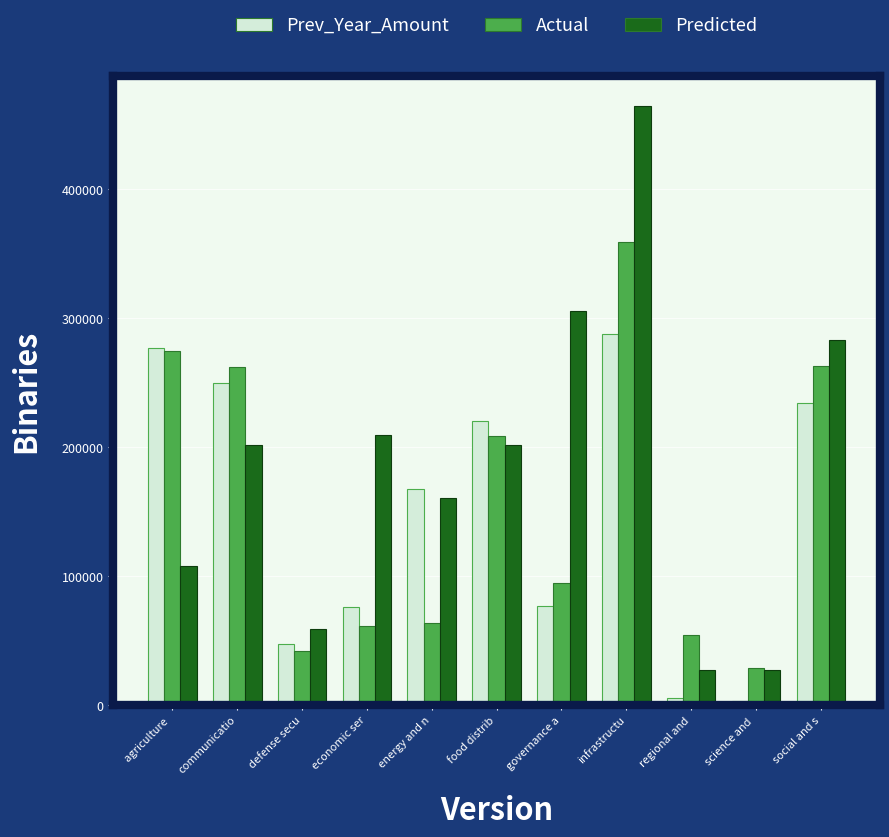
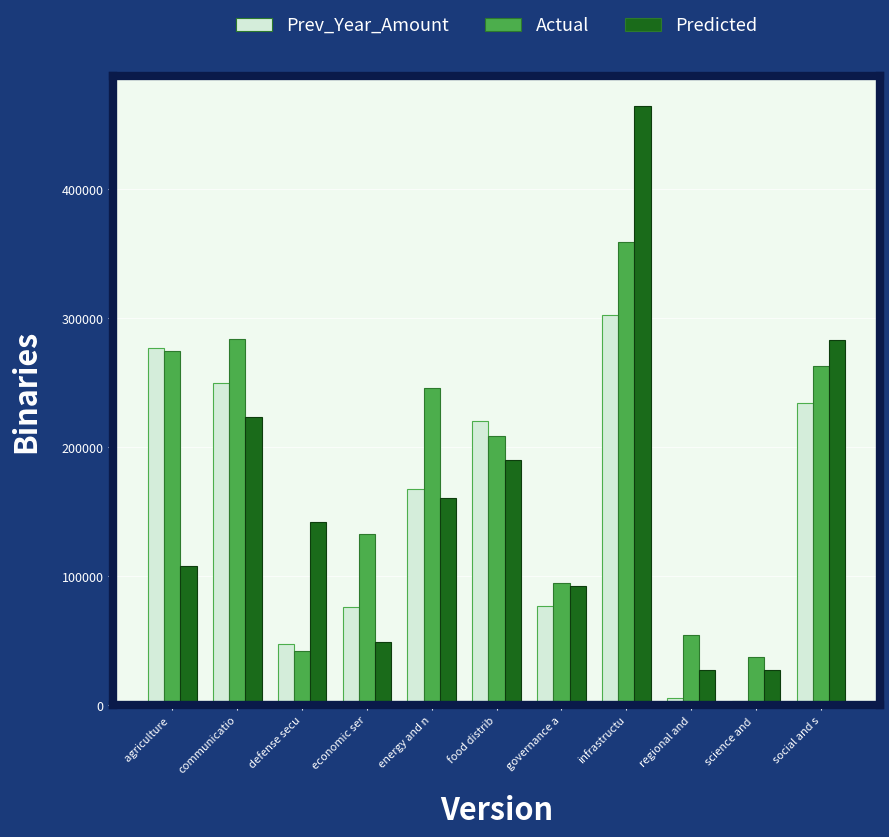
  {
    "Prev_Year_Amount": {
      "agriculture": 277000,
      "communicatio": 250000,
      "defense secu": 48000,
      "economic ser": 76000,
      "energy and n": 168000,
      "food distrib": 221000,
      "governance a": 77000,
-     "infrastructu": 288000,
+     "infrastructu": 302000,
      "regional and": 6000,
      "science and": 4000,
      "social and s": 235000
    },
    "Actual": {
      "agriculture": 275000,
-     "communicatio": 263000,
+     "communicatio": 284000,
      "defense secu": 42000,
-     "economic ser": 61000,
-     "energy and n": 64000,
+     "economic ser": 133000,
+     "energy and n": 246000,
      "food distrib": 209000,
      "governance a": 95000,
      "infrastructu": 359000,
      "regional and": 54000,
-     "science and": 29000,
+     "science and": 37000,
      "social and s": 263000
    },
    "Predicted": {
      "agriculture": 108000,
-     "communicatio": 202000,
-     "defense secu": 59000,
-     "economic ser": 209000,
+     "communicatio": 224000,
+     "defense secu": 142000,
+     "economic ser": 49000,
      "energy and n": 161000,
-     "food distrib": 202000,
-     "governance a": 306000,
+     "food distrib": 190000,
+     "governance a": 93000,
      "infrastructu": 465000,
      "regional and": 27000,
      "science and": 27000,
      "social and s": 283000
    }
  }
